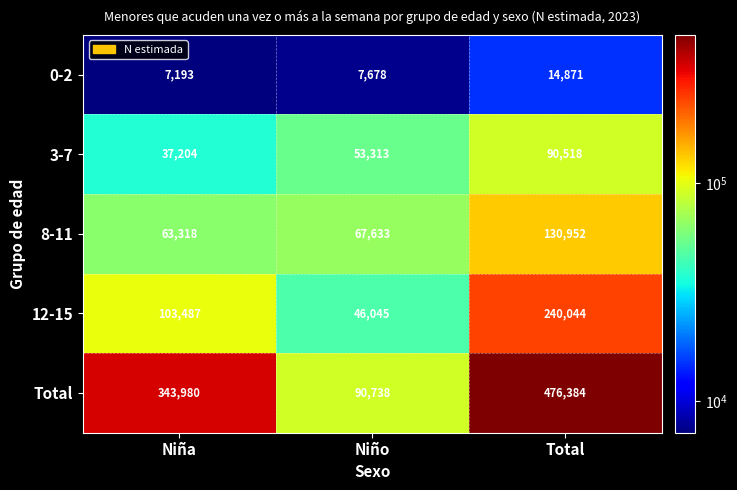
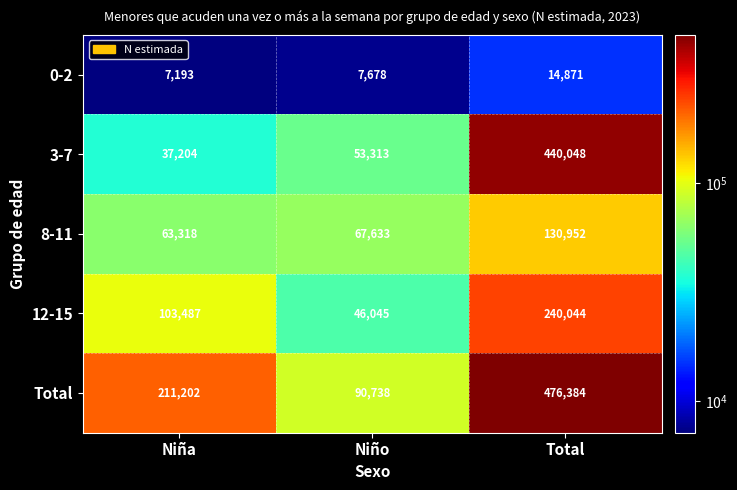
  {
    "0-2": {
      "Niña": "7,193",
      "Niño": "7,678",
      "Total": "14,871"
    },
    "3-7": {
      "Niña": "37,204",
      "Niño": "53,313",
-     "Total": "90,518"
+     "Total": "440,048"
    },
    "8-11": {
      "Niña": "63,318",
      "Niño": "67,633",
      "Total": "130,952"
    },
    "12-15": {
      "Niña": "103,487",
      "Niño": "46,045",
      "Total": "240,044"
    },
    "Total": {
-     "Niña": "343,980",
+     "Niña": "211,202",
      "Niño": "90,738",
      "Total": "476,384"
    }
  }
